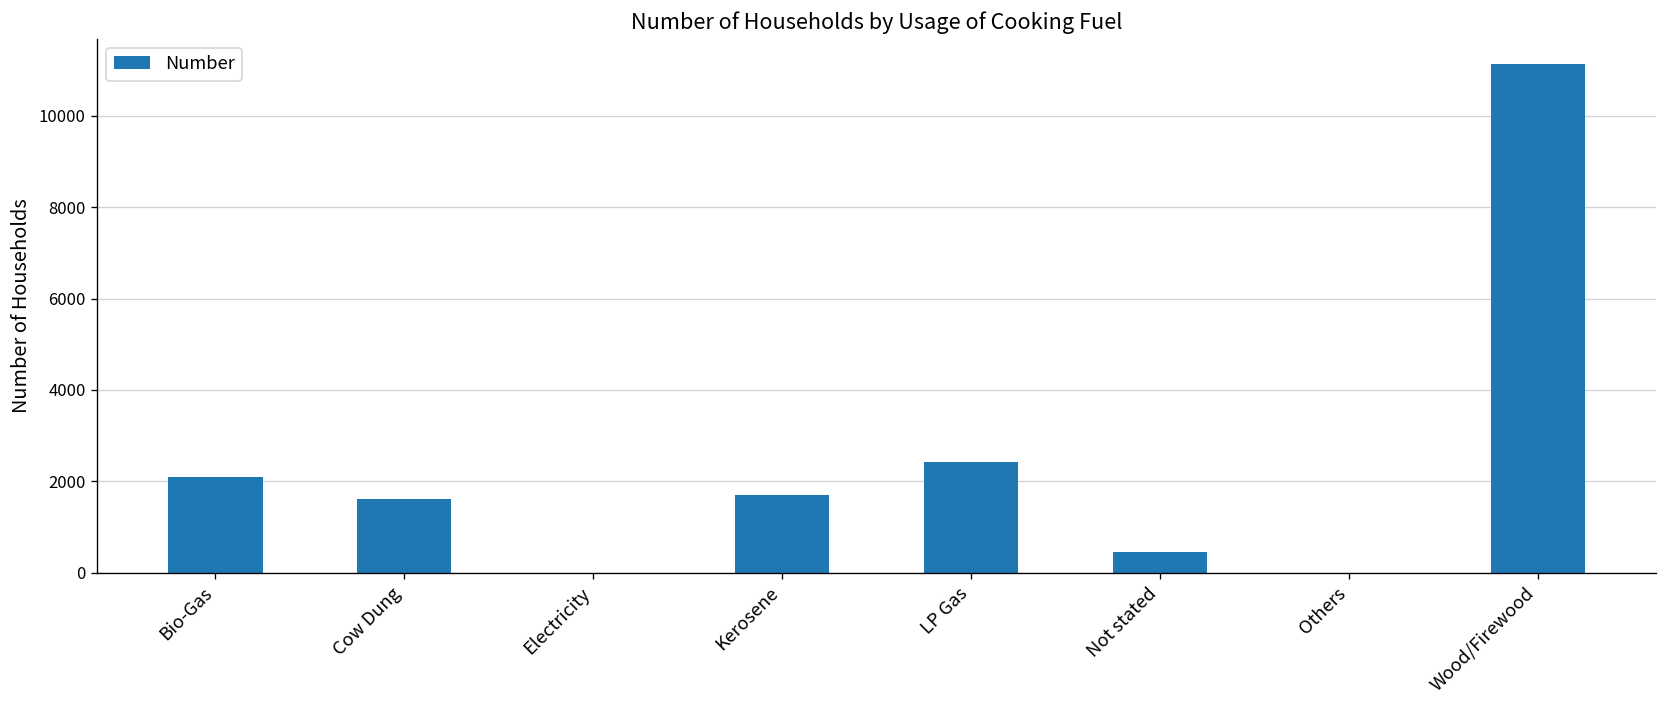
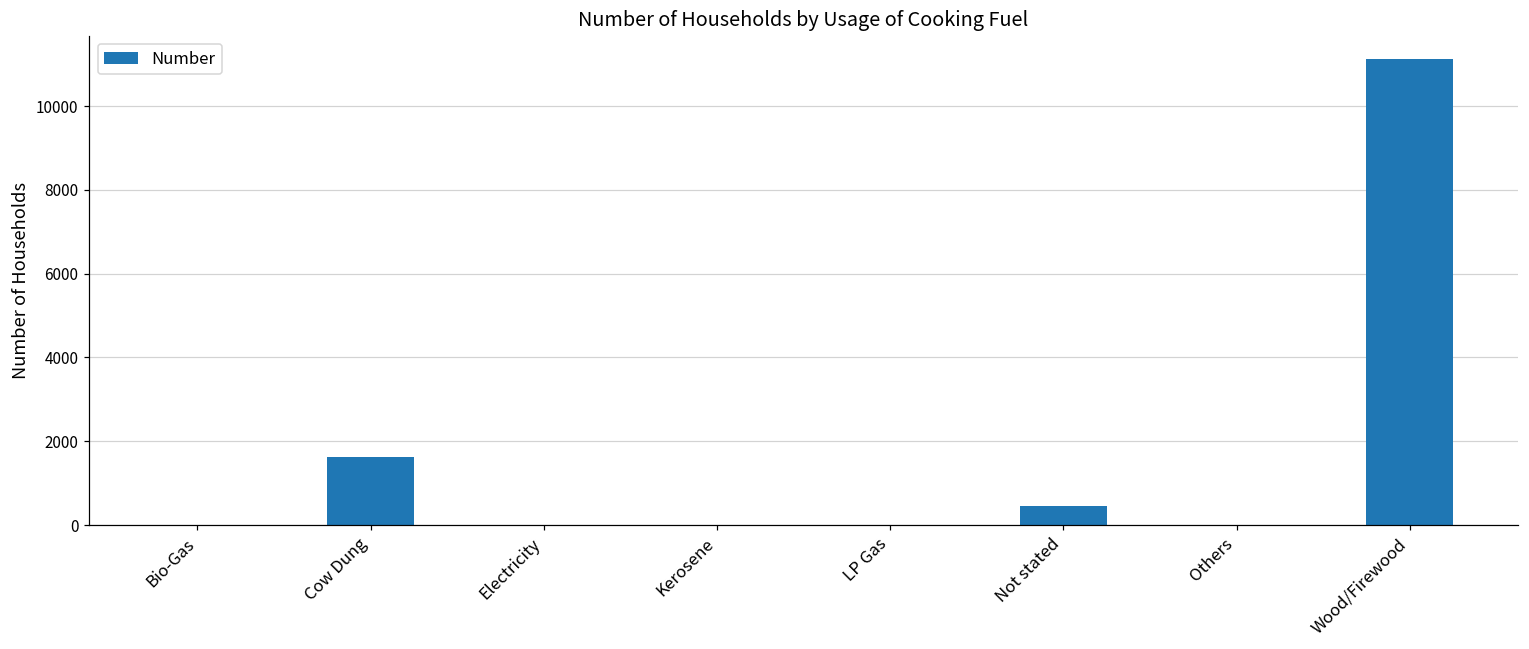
  {
-   "Bio-Gas": 2100,
+   "Bio-Gas": 0,
    "Cow Dung": 1600,
-   "Kerosene": 1700,
-   "LP Gas": 2400,
+   "Kerosene": 0,
+   "LP Gas": 0,
    "Not stated": 500,
    "Wood/Firewood": 11100
  }
